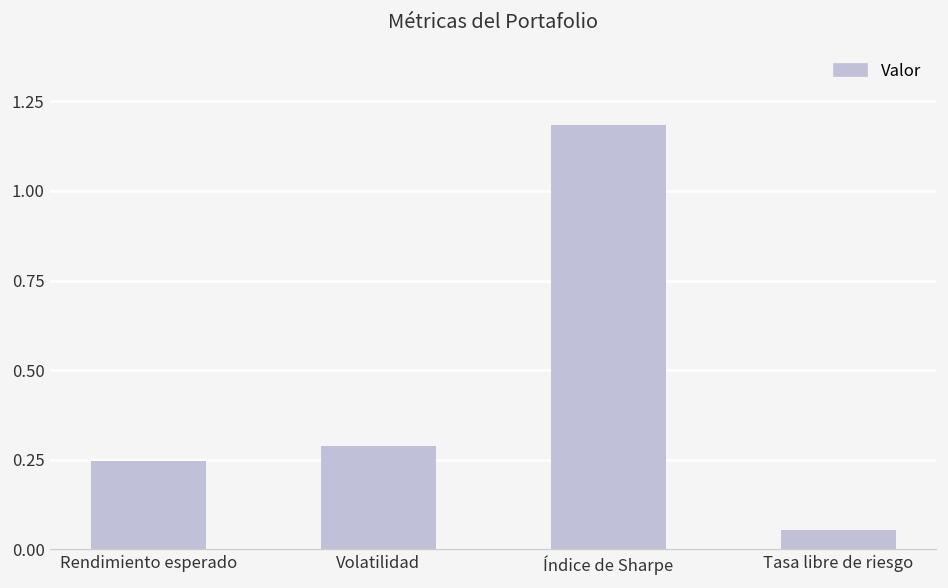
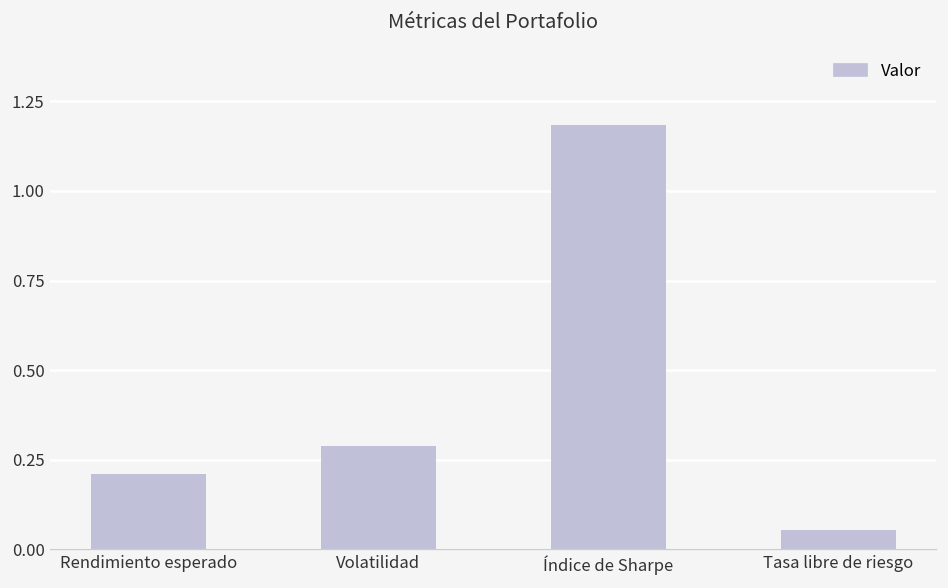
  {
-   "Rendimiento esperado": 0.25,
+   "Rendimiento esperado": 0.21,
    "Volatilidad": 0.29,
    "Índice de Sharpe": 1.19,
    "Tasa libre de riesgo": 0.05
  }
